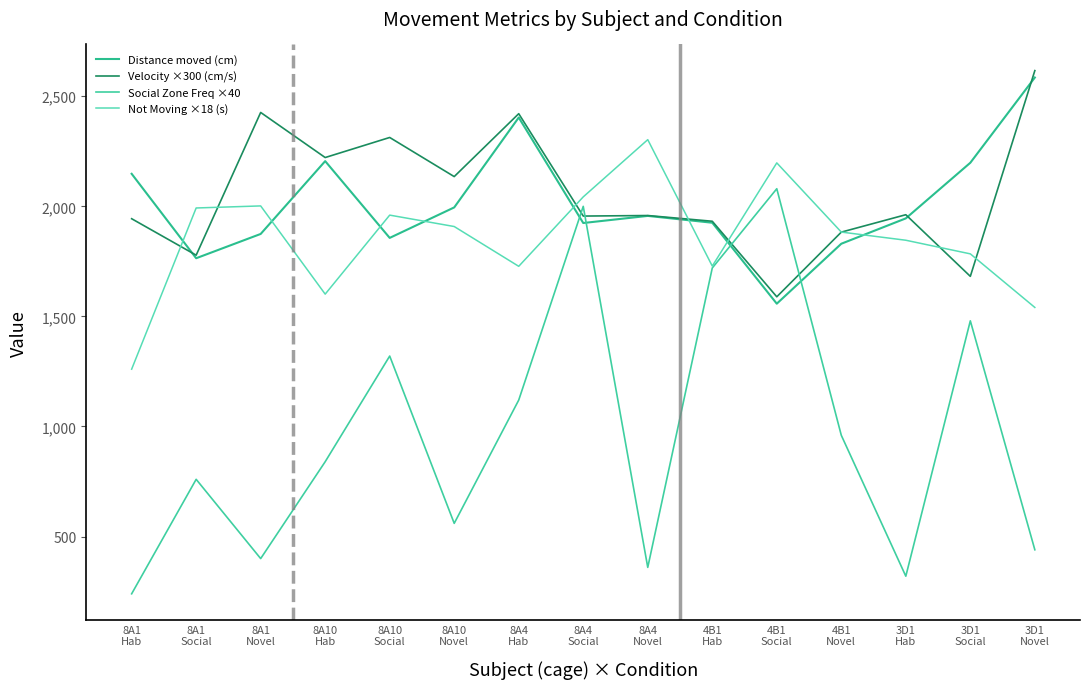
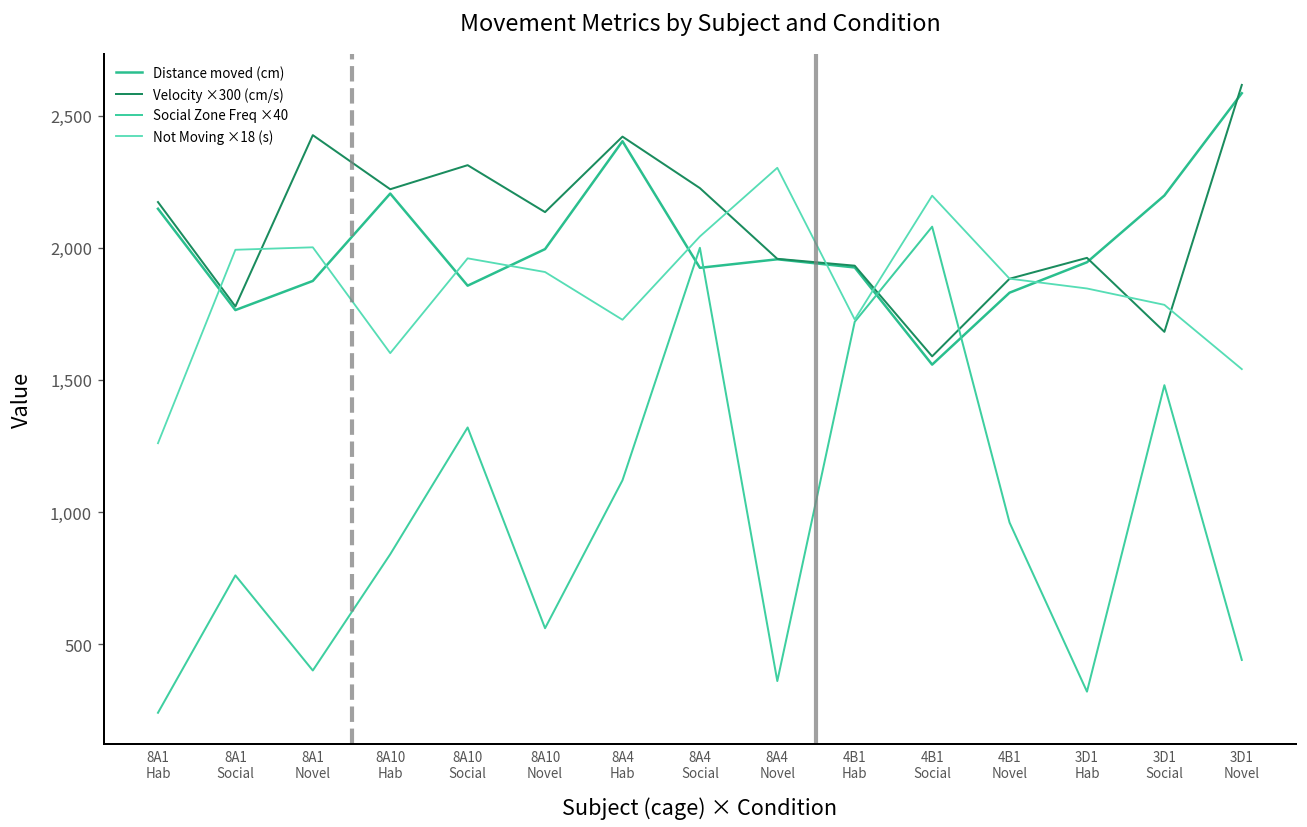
  {
    "Velocity ×300 (cm/s)": {
-     "8A1 Hab": "1,940",
+     "8A1 Hab": "2,170",
      "8A1 Social": "1,780",
      "8A1 Novel": "2,430",
      "8A10 Hab": "2,220",
      "8A10 Social": "2,310",
      "8A10 Novel": "2,140",
      "8A4 Hab": "2,420",
-     "8A4 Social": "1,960",
+     "8A4 Social": "2,230",
      "4B1 Social": "1,590",
      "3D1 Hab": "1,960",
      "3D1 Social": "1,680",
      "3D1 Novel": "2,620"
    }
  }
